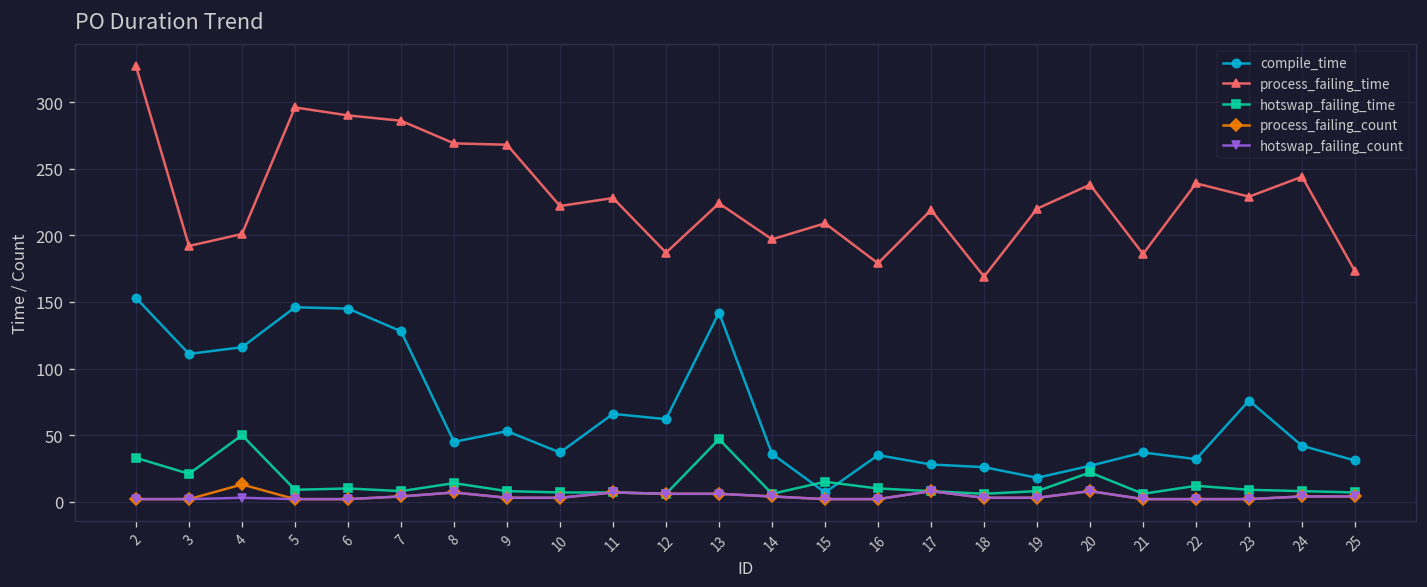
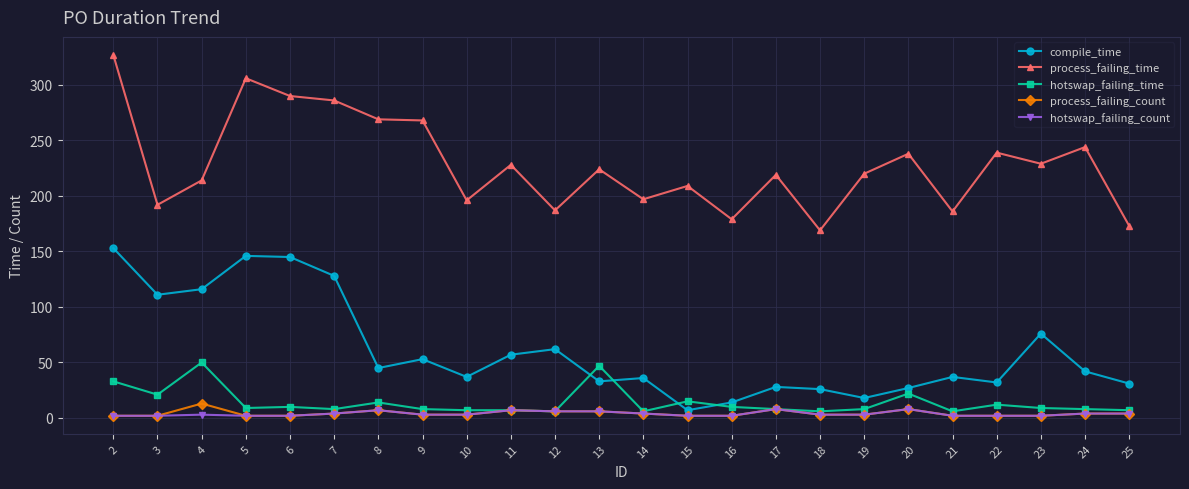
  {
    "compile_time": {
      "2": 153,
      "3": 111,
      "4": 116,
      "5": 146,
      "6": 145,
      "7": 128,
      "8": 45,
      "9": 53,
      "10": 37,
-     "11": 66,
+     "11": 57,
      "12": 62,
-     "13": 142,
+     "13": 33,
      "14": 36,
      "15": 7,
-     "16": 35,
+     "16": 14,
      "17": 28,
      "18": 26,
      "19": 18,
      "20": 27,
      "21": 37,
      "22": 32,
      "23": 76,
      "24": 42,
      "25": 31
    },
    "process_failing_time": {
      "2": 327,
      "3": 192,
-     "4": 201,
-     "5": 296,
+     "4": 214,
+     "5": 306,
      "6": 290,
      "7": 286,
      "8": 269,
      "9": 268,
-     "10": 222,
+     "10": 196,
      "11": 228,
      "12": 187,
      "13": 224,
      "14": 197,
      "15": 209,
      "16": 179,
      "17": 219,
      "18": 169,
      "19": 220,
      "20": 238,
      "21": 186,
      "22": 239,
      "23": 229,
      "24": 244,
      "25": 173
    },
    "hotswap_failing_time": {
      "2": 33,
      "3": 21,
      "4": 50,
      "5": 9,
      "6": 10,
      "7": 8,
      "8": 14,
      "9": 8,
      "10": 7,
      "13": 47,
      "15": 15,
      "16": 10,
      "18": 6,
      "19": 8,
      "20": 22,
      "21": 6,
      "22": 12,
      "23": 9,
      "24": 8,
      "25": 7
    },
    "process_failing_count": {
      "4": 13
    },
    "hotswap_failing_count": {
      "4": 3
    }
  }
